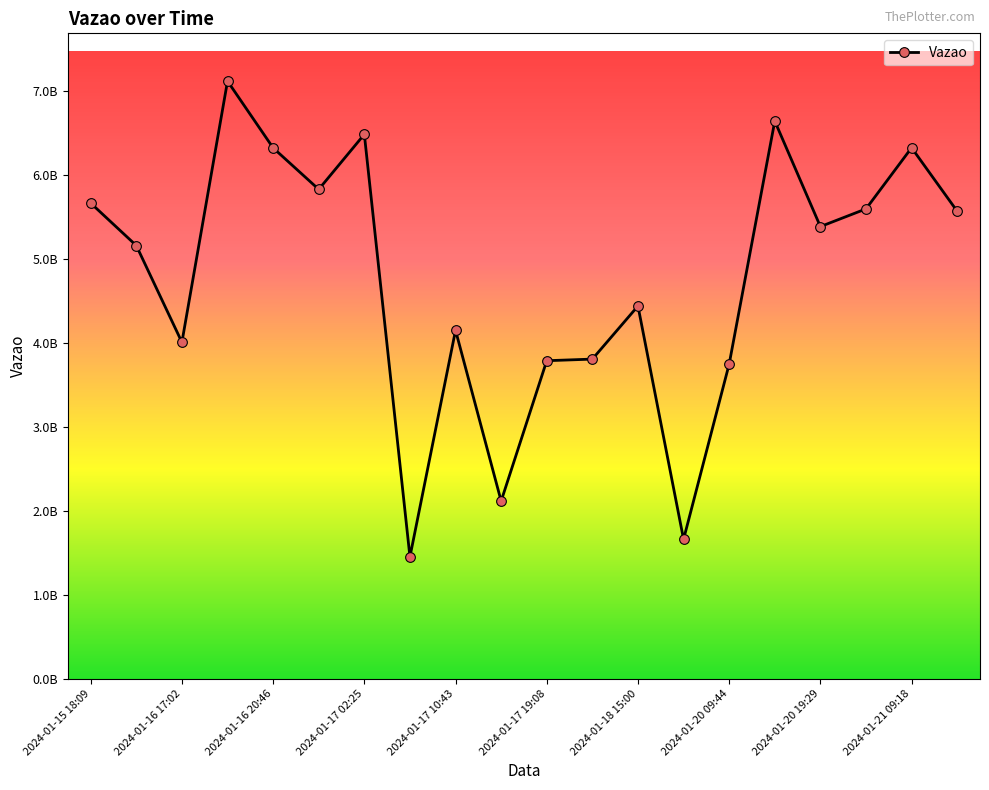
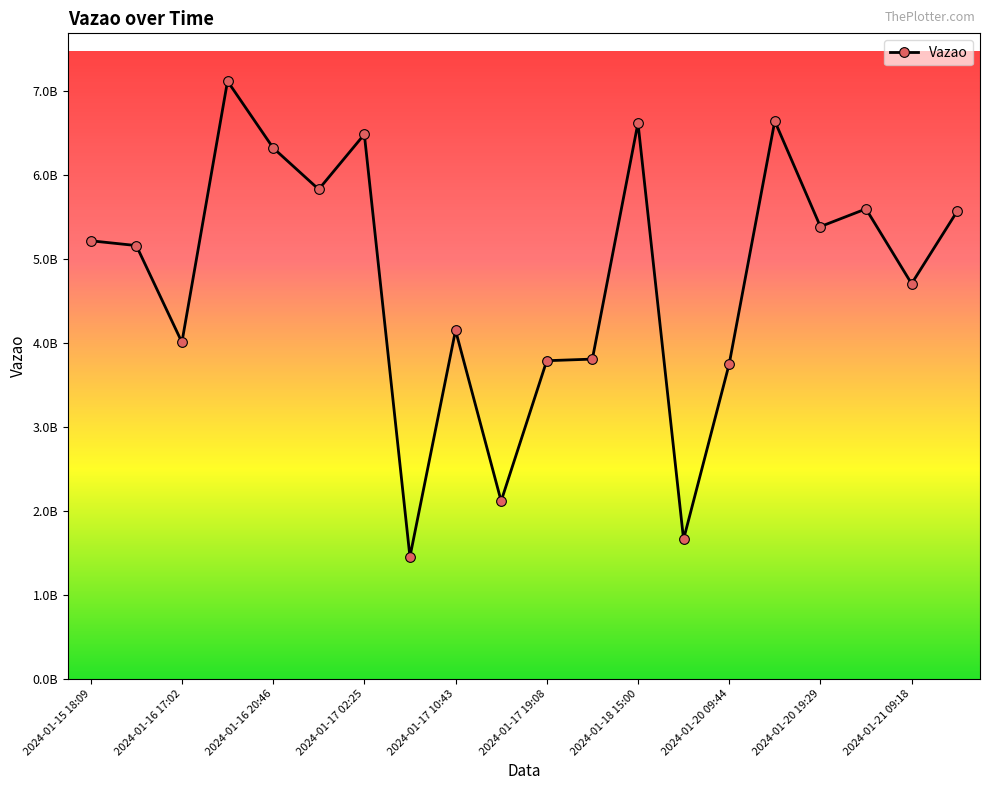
  {
-   "2024-01-15 18:09": 5700000000,
+   "2024-01-15 18:09": 5200000000,
    "2024-01-16 17:02": 4000000000,
    "2024-01-16 20:46": 6300000000,
    "2024-01-17 02:25": 6500000000,
    "2024-01-17 10:43": 4100000000,
    "2024-01-17 19:08": 3800000000,
-   "2024-01-18 15:00": 4400000000,
+   "2024-01-18 15:00": 6600000000,
    "2024-01-20 09:44": 3700000000,
    "2024-01-20 19:29": 5400000000,
-   "2024-01-21 09:18": 6300000000
+   "2024-01-21 09:18": 4700000000
  }
